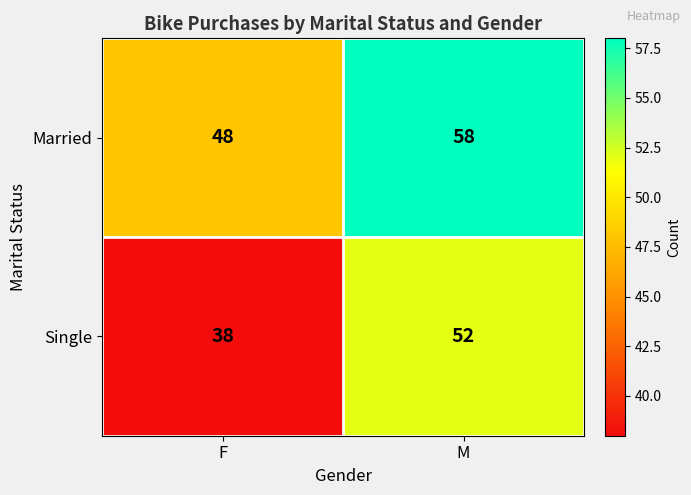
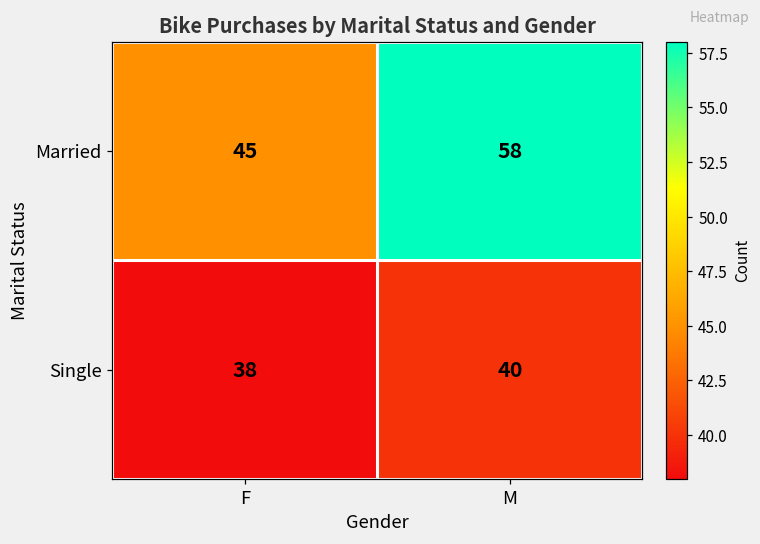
  {
    "Married": {
-     "F": 48,
+     "F": 45,
      "M": 58
    },
    "Single": {
      "F": 38,
-     "M": 52
+     "M": 40
    }
  }
